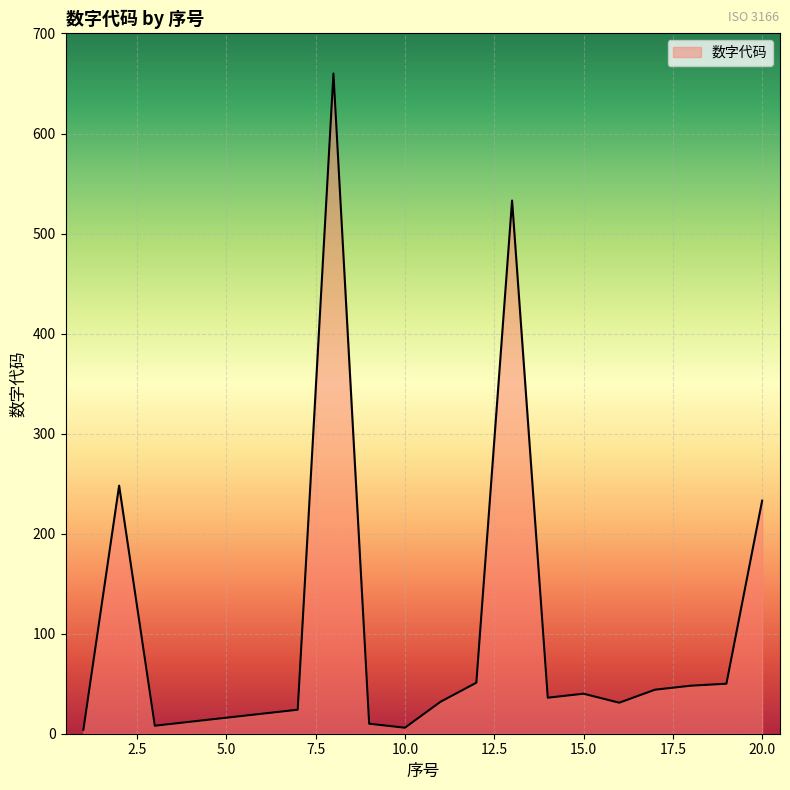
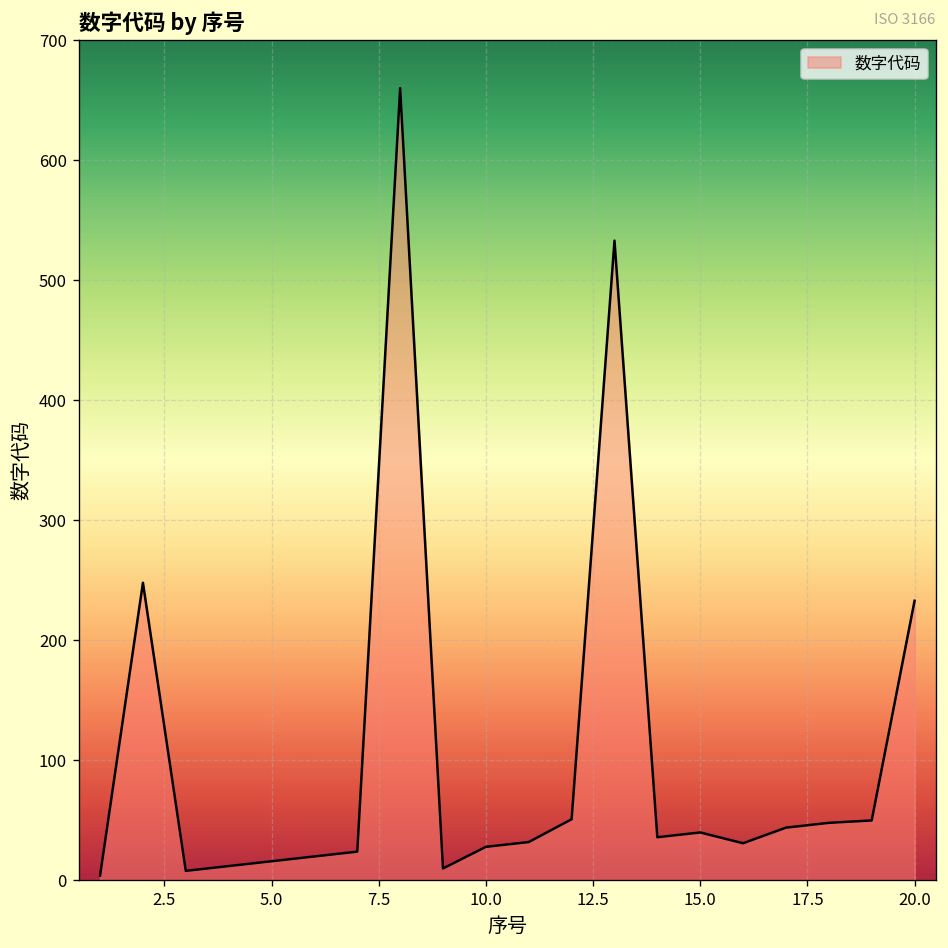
  {
    "5.0": 16,
-   "10.0": 6,
+   "10.0": 28,
    "15.0": 40,
    "20.0": 233
  }
